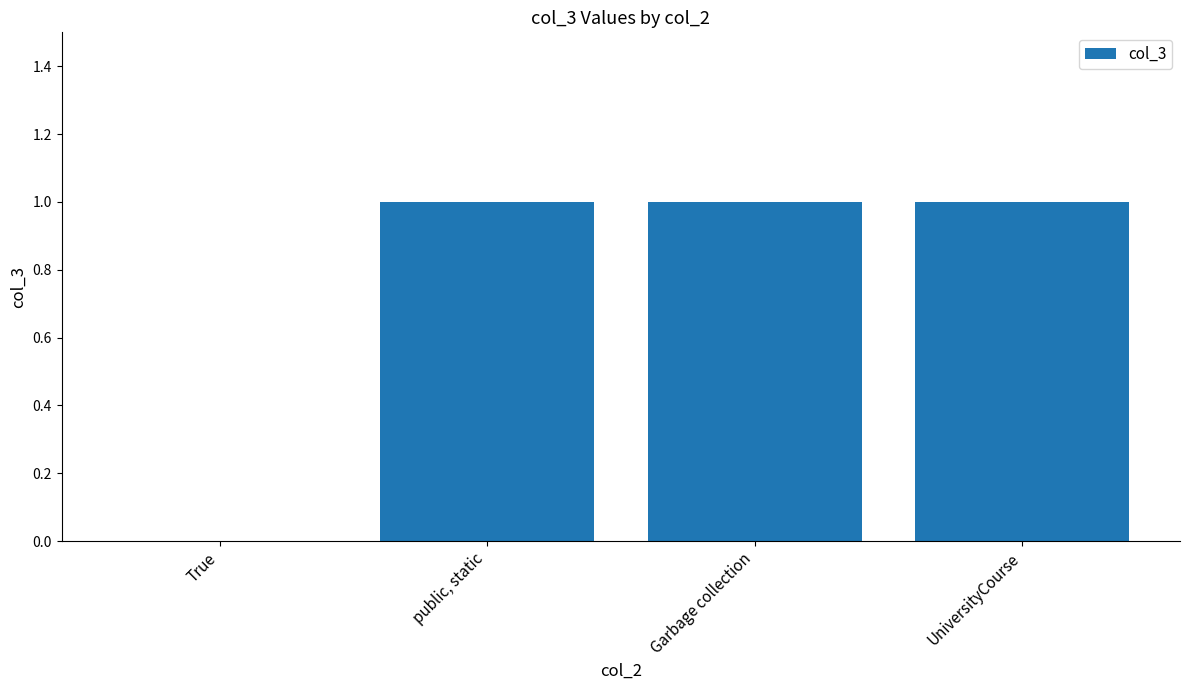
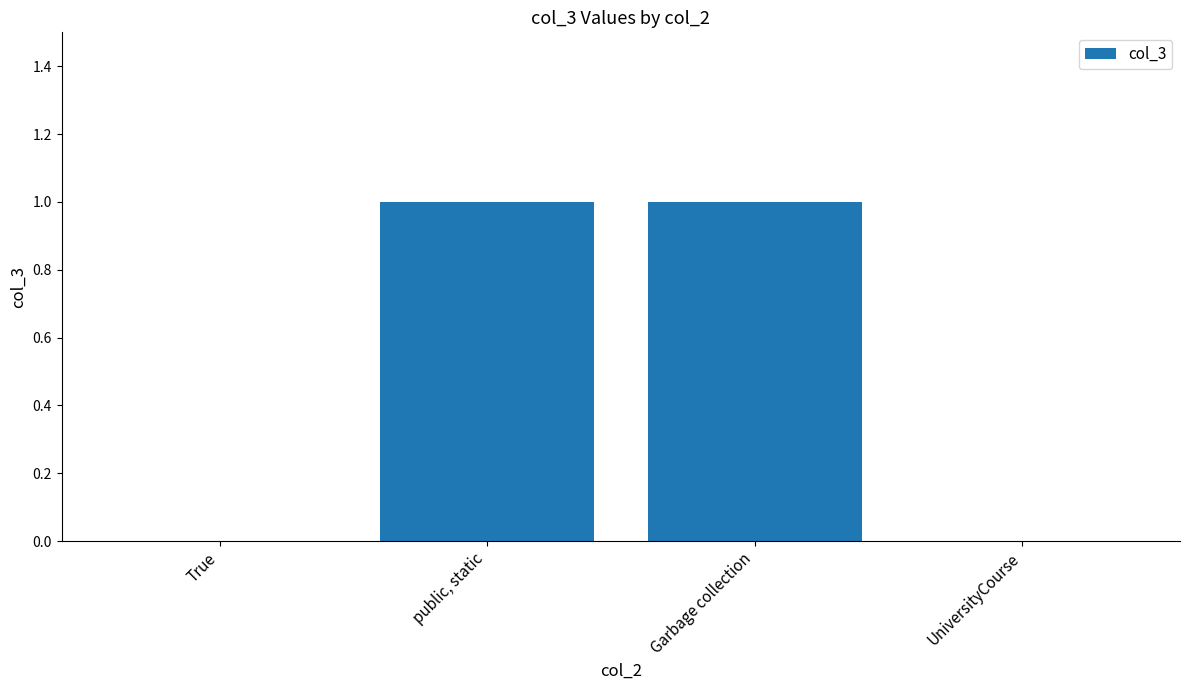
  {
    "True": 0,
    "public, static": 1,
    "Garbage collection": 1,
-   "UniversityCourse": 1
+   "UniversityCourse": 0
  }
